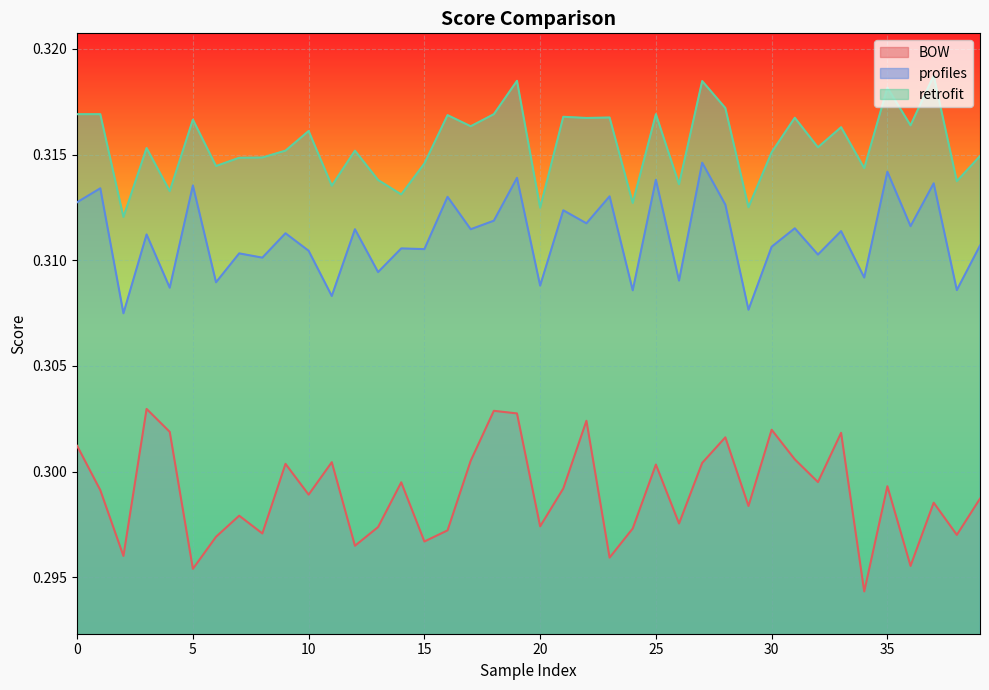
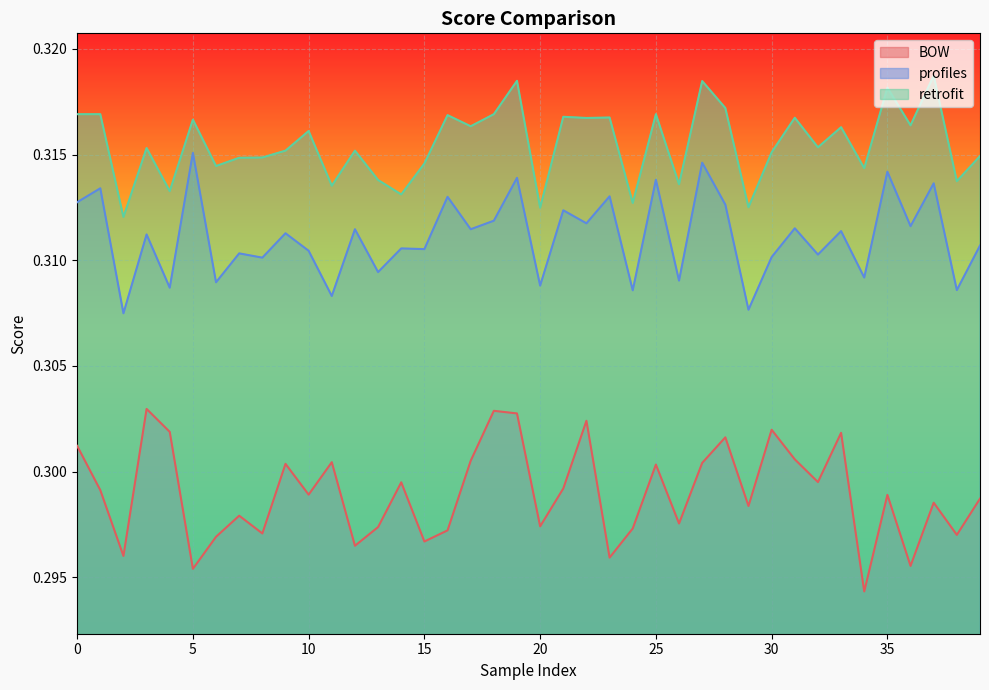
  {
    "BOW": {
      "0": 0.3012,
      "5": 0.2954,
      "10": 0.2989,
      "15": 0.2967,
      "20": 0.2974,
      "25": 0.3003,
      "30": 0.3020,
-     "35": 0.2993
+     "35": 0.2989
    },
    "profiles": {
      "0": 0.3127,
-     "5": 0.3135,
+     "5": 0.3151,
      "10": 0.3104,
      "15": 0.3105,
      "20": 0.3088,
      "25": 0.3138,
-     "30": 0.3106,
+     "30": 0.3102,
      "35": 0.3142
    },
    "retrofit": {
      "0": 0.3169,
      "5": 0.3167,
      "10": 0.3161,
      "15": 0.3146,
      "20": 0.3125,
      "25": 0.3169,
      "30": 0.3151
    }
  }
